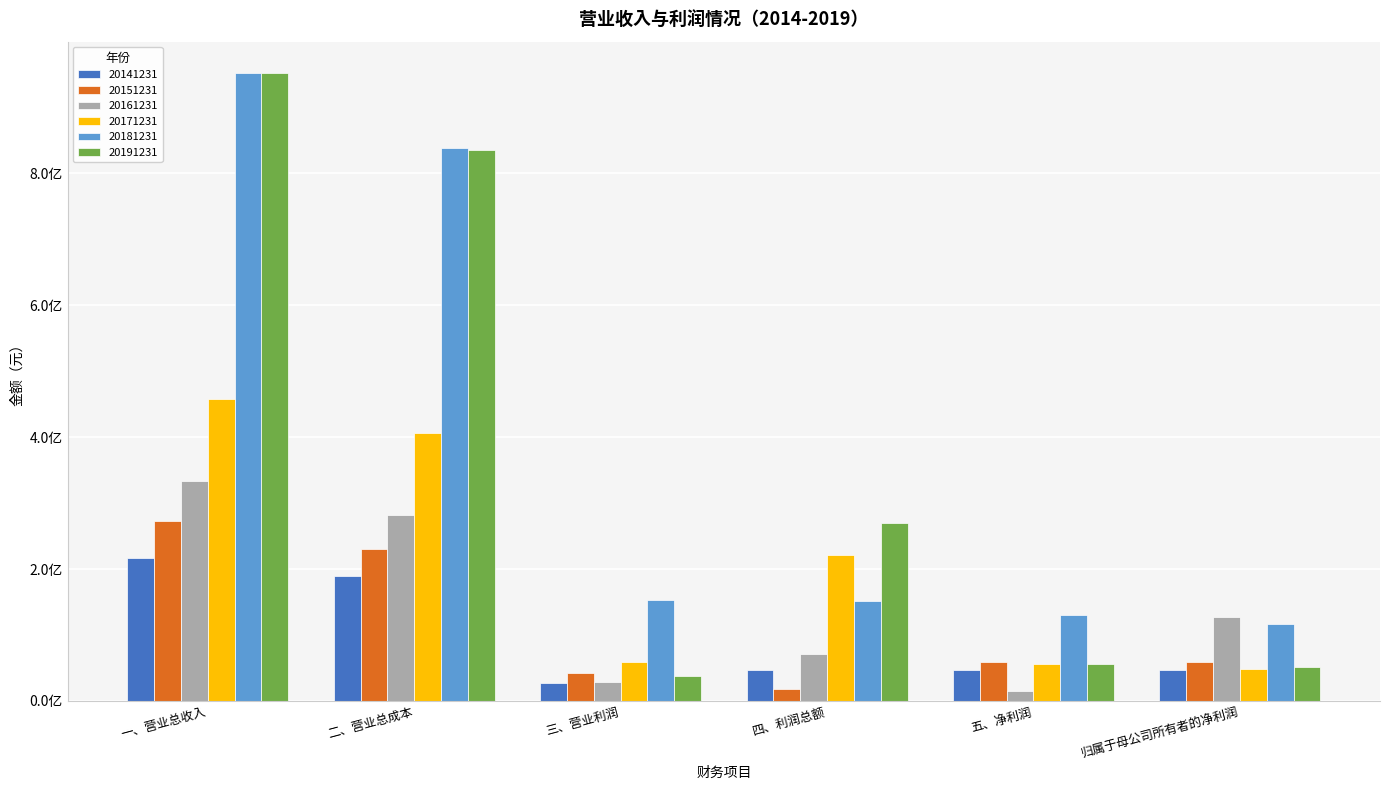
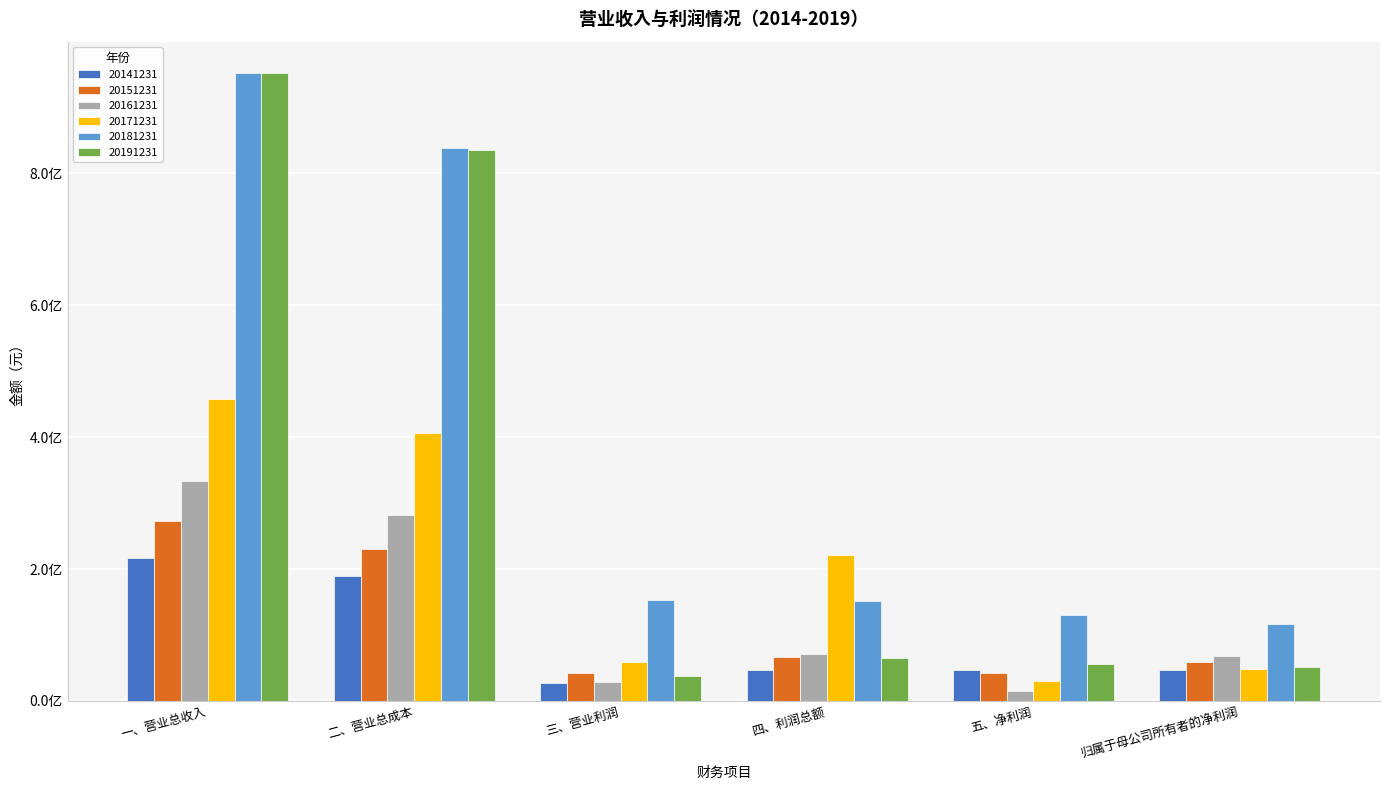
  {
    "20151231": {
      "一、营业总收入": "2.7亿",
      "二、营业总成本": "2.3亿",
      "三、营业利润": "0.4亿",
-     "四、利润总额": "0.2亿",
-     "五、净利润": "0.6亿",
+     "四、利润总额": "0.7亿",
+     "五、净利润": "0.4亿",
      "归属于母公司所有者的净利润": "0.6亿"
    },
    "20161231": {
      "一、营业总收入": "3.3亿",
      "二、营业总成本": "2.8亿",
      "三、营业利润": "0.3亿",
      "四、利润总额": "0.7亿",
      "五、净利润": "0.2亿",
-     "归属于母公司所有者的净利润": "1.3亿"
+     "归属于母公司所有者的净利润": "0.7亿"
    },
    "20171231": {
      "一、营业总收入": "4.6亿",
      "二、营业总成本": "4.1亿",
      "三、营业利润": "0.6亿",
      "四、利润总额": "2.2亿",
-     "五、净利润": "0.6亿",
+     "五、净利润": "0.3亿",
      "归属于母公司所有者的净利润": "0.5亿"
    },
    "20191231": {
      "一、营业总收入": "9.5亿",
      "二、营业总成本": "8.4亿",
      "三、营业利润": "0.4亿",
-     "四、利润总额": "2.7亿",
+     "四、利润总额": "0.7亿",
      "五、净利润": "0.6亿",
      "归属于母公司所有者的净利润": "0.5亿"
    }
  }
